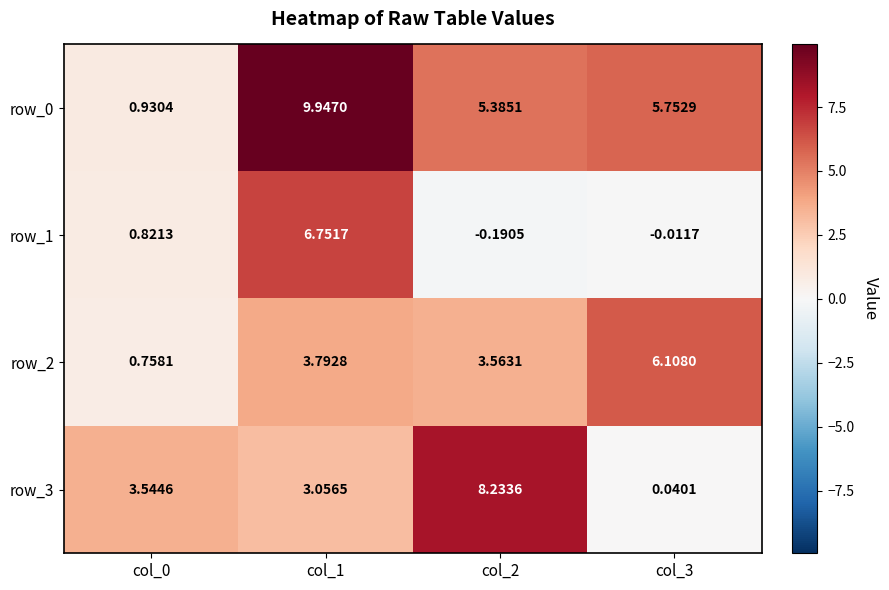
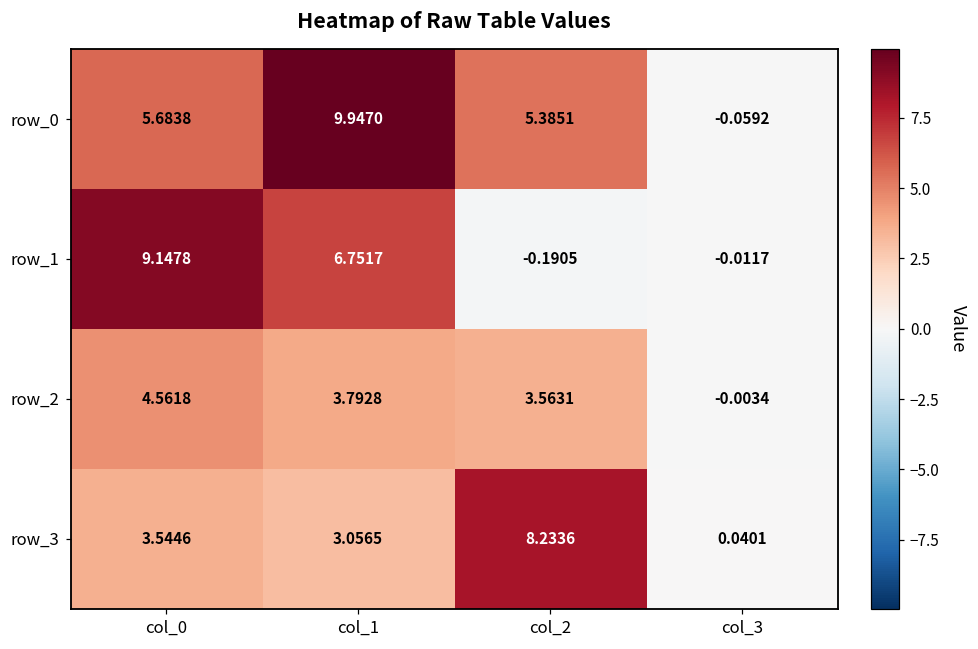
  {
    "row_0": {
-     "col_0": 0.9304,
+     "col_0": 5.6838,
      "col_1": 9.9470,
      "col_2": 5.3851,
-     "col_3": 5.7529
+     "col_3": -0.0592
    },
    "row_1": {
-     "col_0": 0.8213,
+     "col_0": 9.1478,
      "col_1": 6.7517,
      "col_2": -0.1905,
      "col_3": -0.0117
    },
    "row_2": {
-     "col_0": 0.7581,
+     "col_0": 4.5618,
      "col_1": 3.7928,
      "col_2": 3.5631,
-     "col_3": 6.1080
+     "col_3": -0.0034
    },
    "row_3": {
      "col_0": 3.5446,
      "col_1": 3.0565,
      "col_2": 8.2336,
      "col_3": 0.0401
    }
  }
